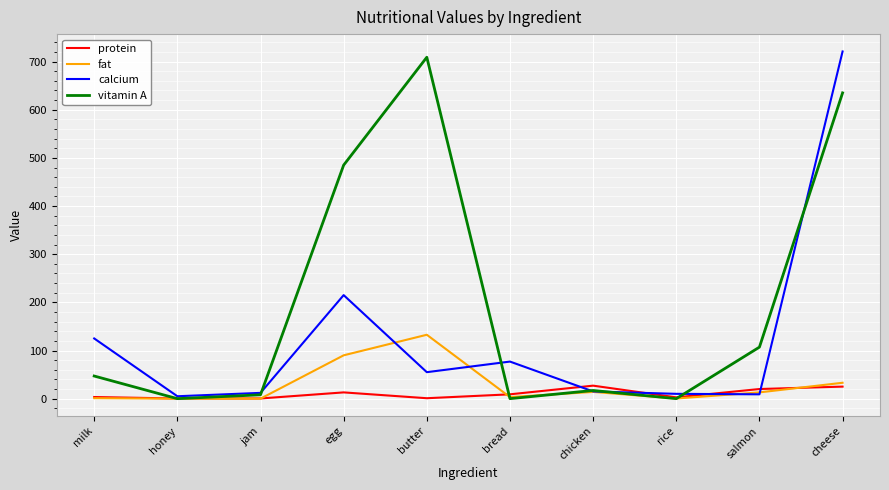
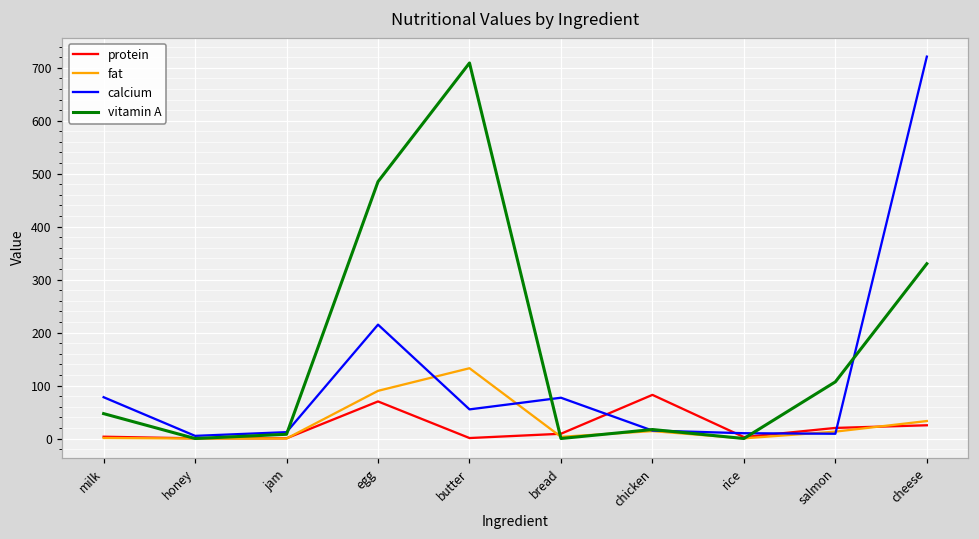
  {
    "protein": {
-     "egg": 10,
+     "egg": 70,
      "butter": 0,
      "bread": 10,
-     "chicken": 30,
+     "chicken": 80,
      "salmon": 20,
      "cheese": 30
    },
    "fat": {
      "egg": 90,
      "butter": 130,
      "cheese": 30
    },
    "calcium": {
-     "milk": 130,
+     "milk": 80,
      "egg": 220,
      "butter": 60,
      "bread": 80,
      "rice": 10,
      "cheese": 720
    },
    "vitamin A": {
      "milk": 50,
      "egg": 490,
      "butter": 710,
      "salmon": 110,
-     "cheese": 640
+     "cheese": 330
    }
  }
